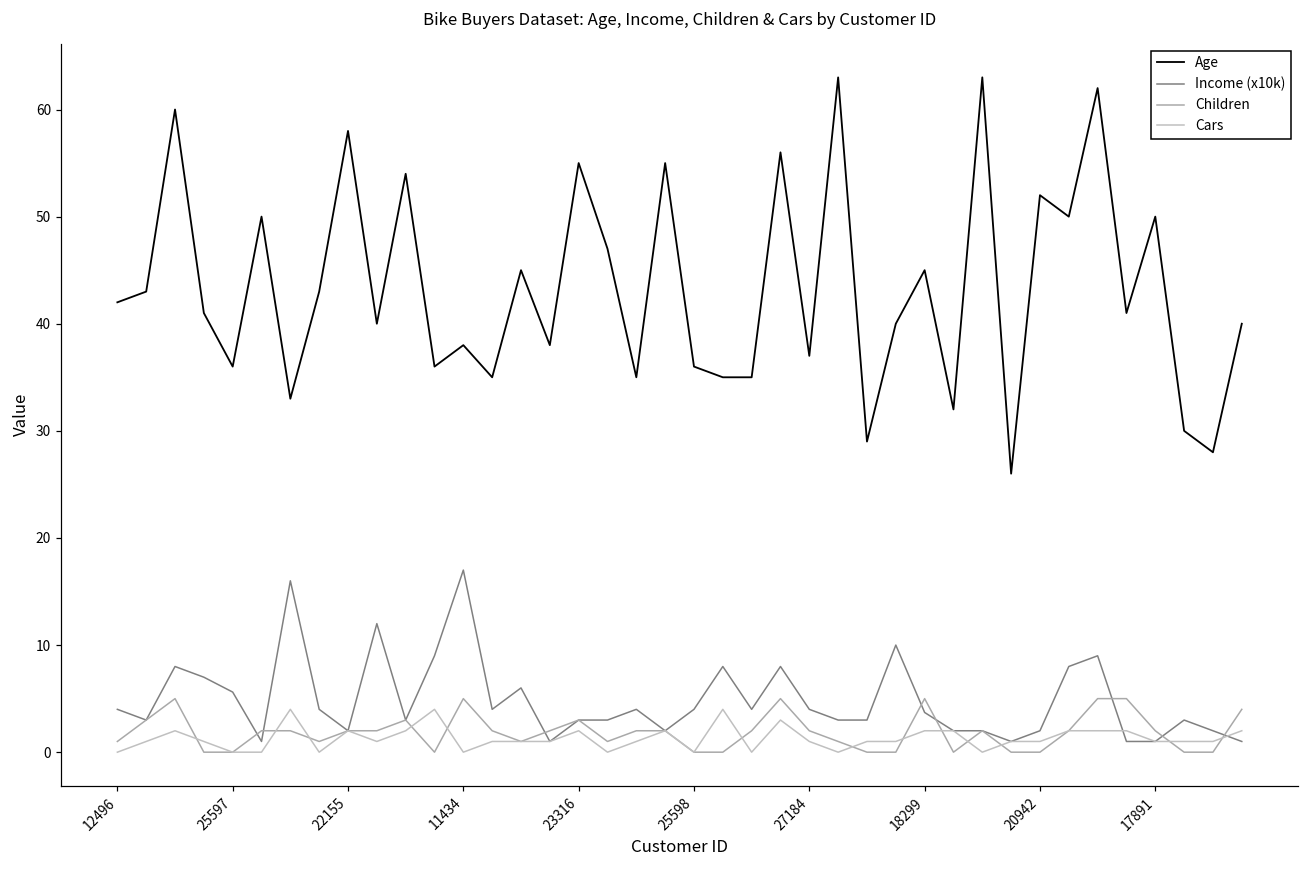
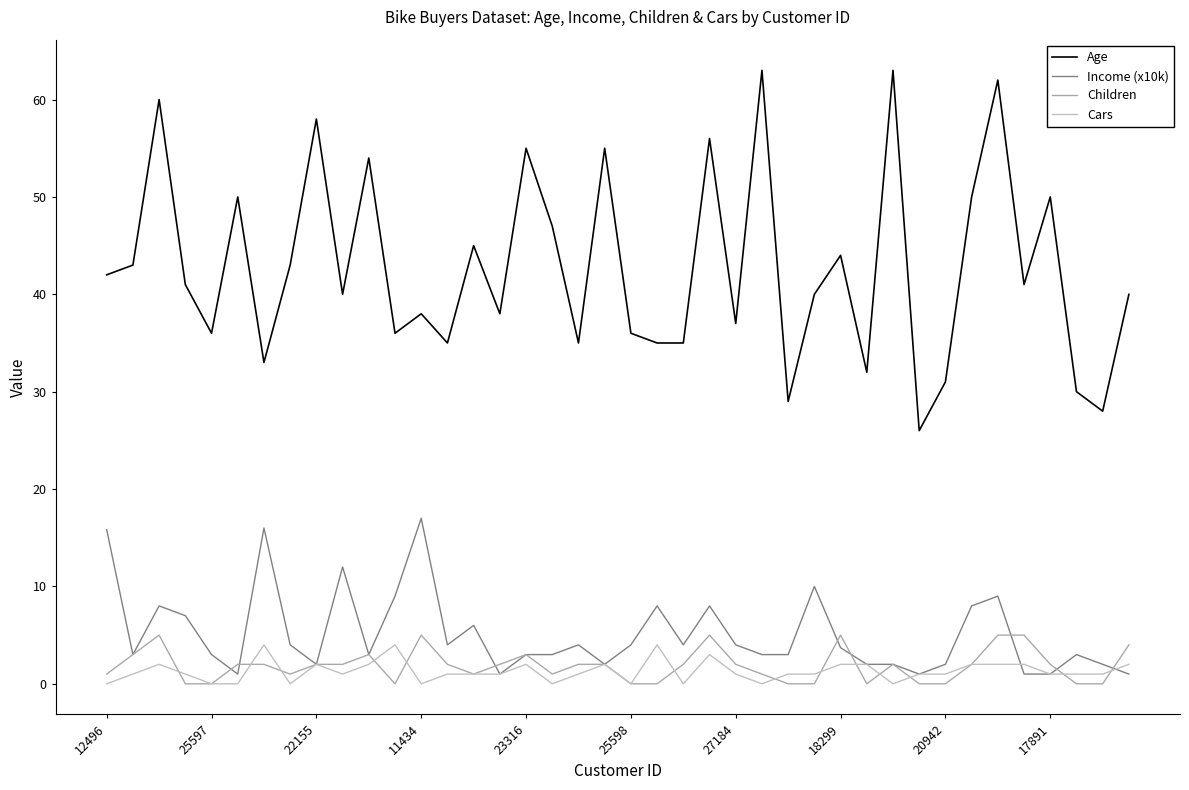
  {
    "Age": {
      "12496": 42,
      "25597": 36,
      "22155": 58,
      "11434": 38,
      "23316": 55,
      "25598": 36,
      "27184": 37,
-     "18299": 45,
-     "20942": 52,
+     "18299": 44,
+     "20942": 31,
      "17891": 50
    },
    "Income (x10k)": {
-     "12496": 4,
-     "25597": 6,
+     "12496": 16,
+     "25597": 3,
      "11434": 17,
      "25598": 4,
      "27184": 4,
      "18299": 4,
      "20942": 2
    }
  }
